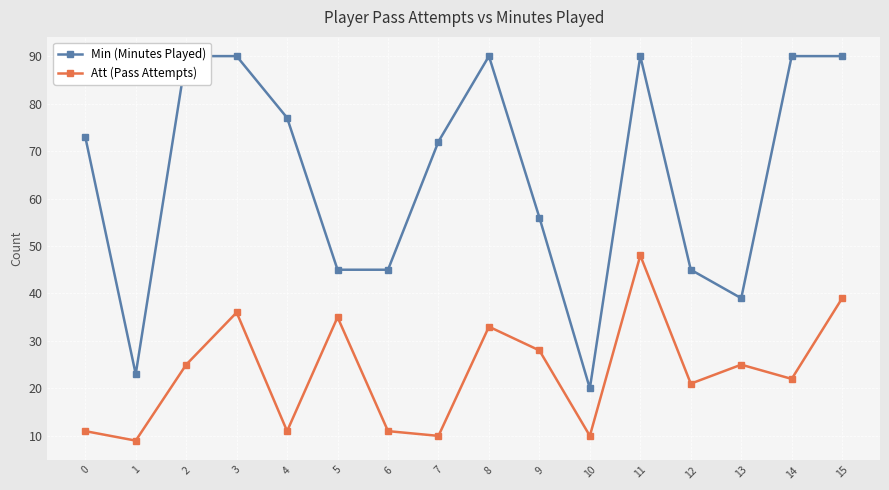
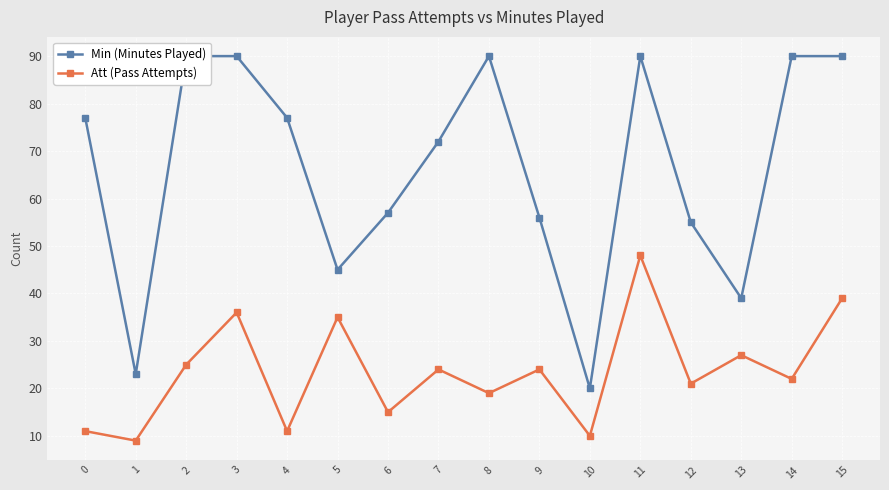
  {
    "Min (Minutes Played)": {
-     "0": 73,
+     "0": 77,
      "1": 23,
      "3": 90,
      "4": 77,
      "5": 45,
-     "6": 45,
+     "6": 57,
      "7": 72,
      "8": 90,
      "9": 56,
      "10": 20,
      "11": 90,
-     "12": 45,
+     "12": 55,
      "13": 39,
      "14": 90,
      "15": 90
    },
    "Att (Pass Attempts)": {
      "0": 11,
      "1": 9,
      "2": 25,
      "3": 36,
      "4": 11,
      "5": 35,
-     "6": 11,
-     "7": 10,
-     "8": 33,
-     "9": 28,
+     "6": 15,
+     "7": 24,
+     "8": 19,
+     "9": 24,
      "10": 10,
      "11": 48,
      "12": 21,
-     "13": 25,
+     "13": 27,
      "14": 22,
      "15": 39
    }
  }
